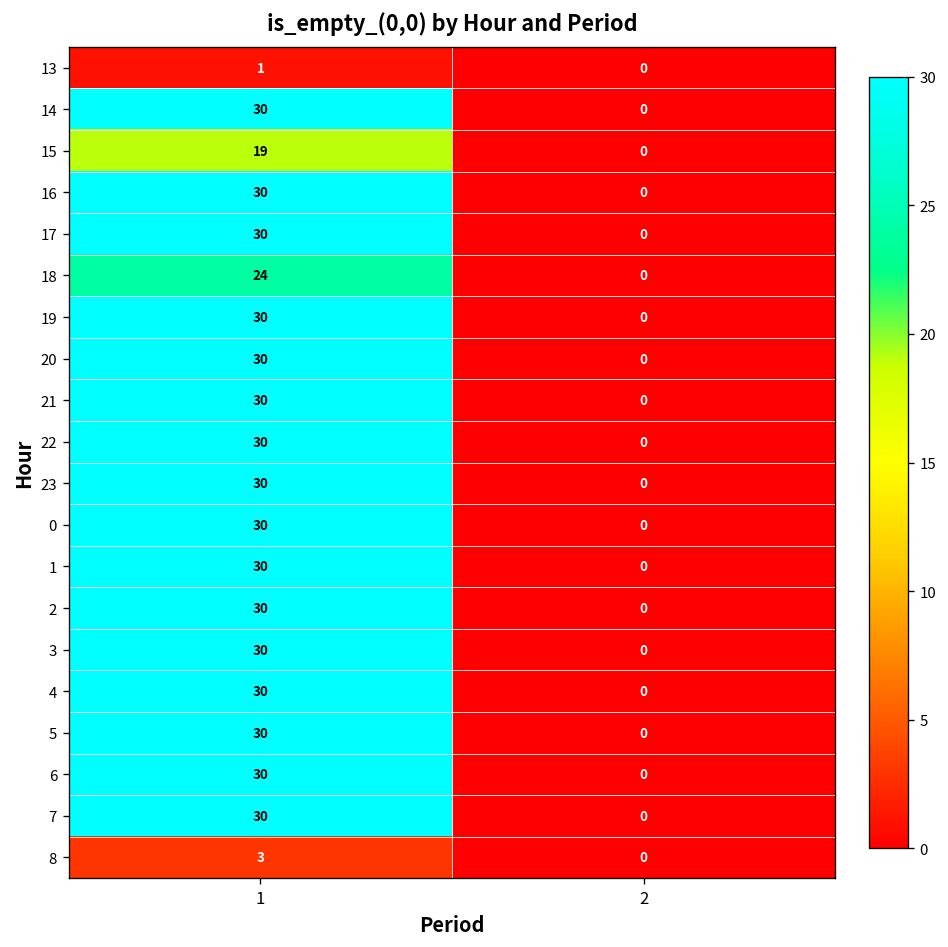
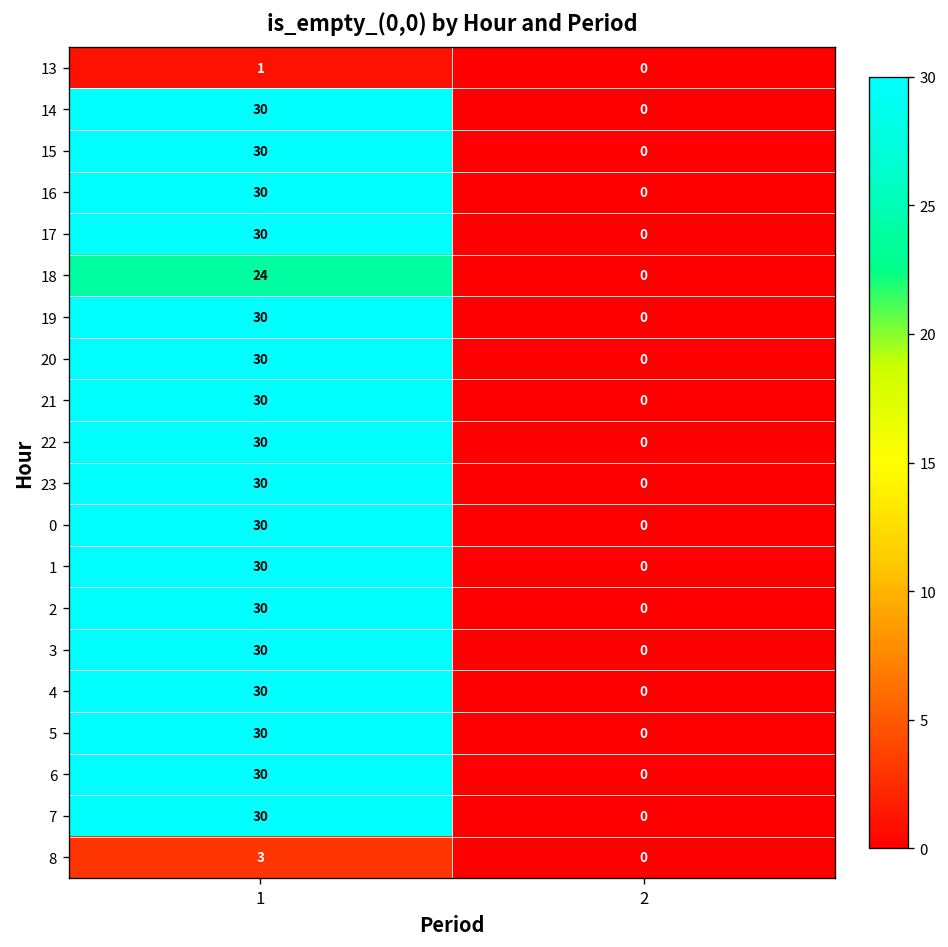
  {
    "13": {
      "1": 1,
      "2": 0
    },
    "14": {
      "1": 30,
      "2": 0
    },
    "15": {
-     "1": 19,
+     "1": 30,
      "2": 0
    },
    "16": {
      "1": 30,
      "2": 0
    },
    "17": {
      "1": 30,
      "2": 0
    },
    "18": {
      "1": 24,
      "2": 0
    },
    "19": {
      "1": 30,
      "2": 0
    },
    "20": {
      "1": 30,
      "2": 0
    },
    "21": {
      "1": 30,
      "2": 0
    },
    "22": {
      "1": 30,
      "2": 0
    },
    "23": {
      "1": 30,
      "2": 0
    },
    "0": {
      "1": 30,
      "2": 0
    },
    "1": {
      "1": 30,
      "2": 0
    },
    "2": {
      "1": 30,
      "2": 0
    },
    "3": {
      "1": 30,
      "2": 0
    },
    "4": {
      "1": 30,
      "2": 0
    },
    "5": {
      "1": 30,
      "2": 0
    },
    "6": {
      "1": 30,
      "2": 0
    },
    "7": {
      "1": 30,
      "2": 0
    },
    "8": {
      "1": 3,
      "2": 0
    }
  }
